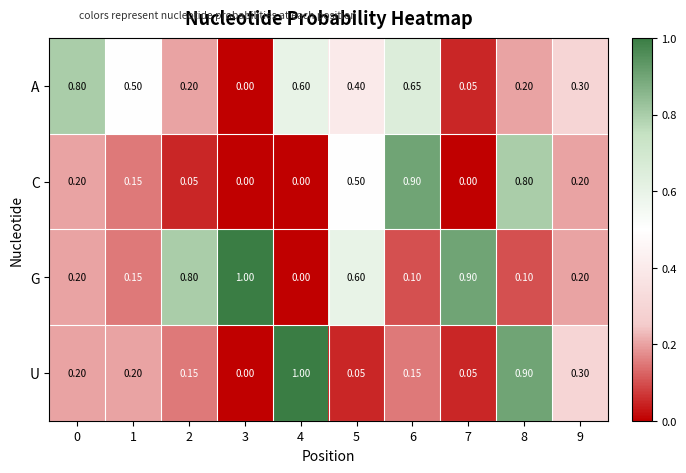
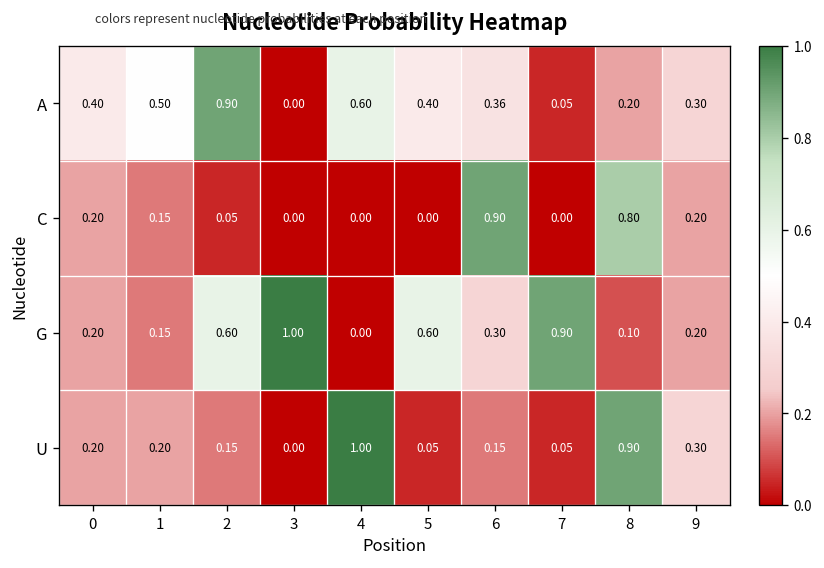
  {
    "A": {
-     "0": 0.80,
+     "0": 0.40,
      "1": 0.50,
-     "2": 0.20,
+     "2": 0.90,
      "3": 0.00,
      "4": 0.60,
      "5": 0.40,
-     "6": 0.65,
+     "6": 0.36,
      "7": 0.05,
      "8": 0.20,
      "9": 0.30
    },
    "C": {
      "0": 0.20,
      "1": 0.15,
      "2": 0.05,
      "3": 0.00,
      "4": 0.00,
-     "5": 0.50,
+     "5": 0.00,
      "6": 0.90,
      "7": 0.00,
      "8": 0.80,
      "9": 0.20
    },
    "G": {
      "0": 0.20,
      "1": 0.15,
-     "2": 0.80,
+     "2": 0.60,
      "3": 1.00,
      "4": 0.00,
      "5": 0.60,
-     "6": 0.10,
+     "6": 0.30,
      "7": 0.90,
      "8": 0.10,
      "9": 0.20
    },
    "U": {
      "0": 0.20,
      "1": 0.20,
      "2": 0.15,
      "3": 0.00,
      "4": 1.00,
      "5": 0.05,
      "6": 0.15,
      "7": 0.05,
      "8": 0.90,
      "9": 0.30
    }
  }
